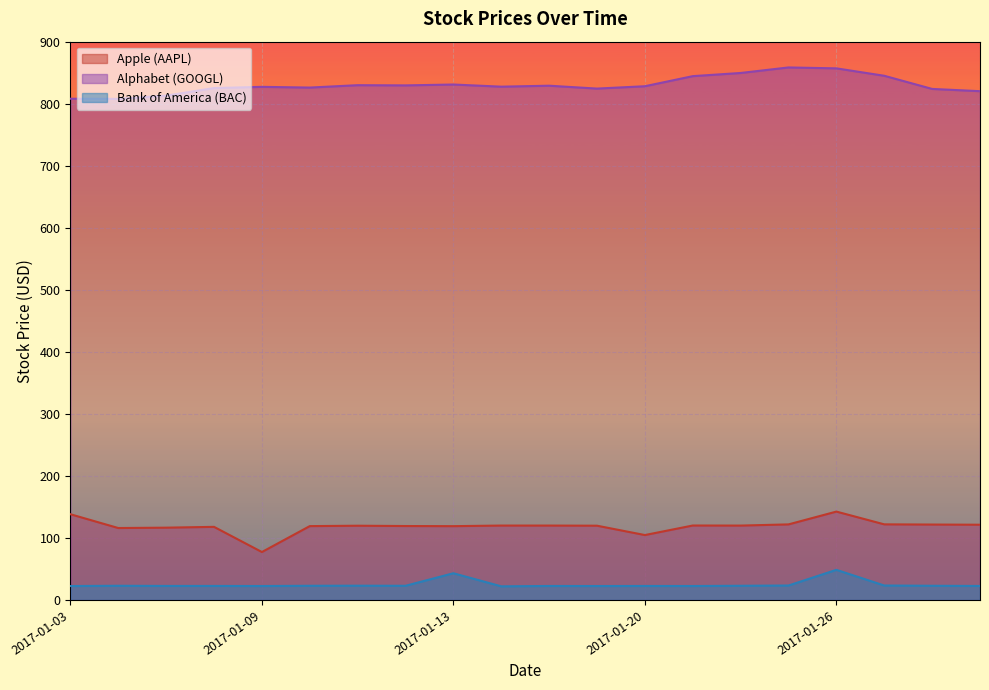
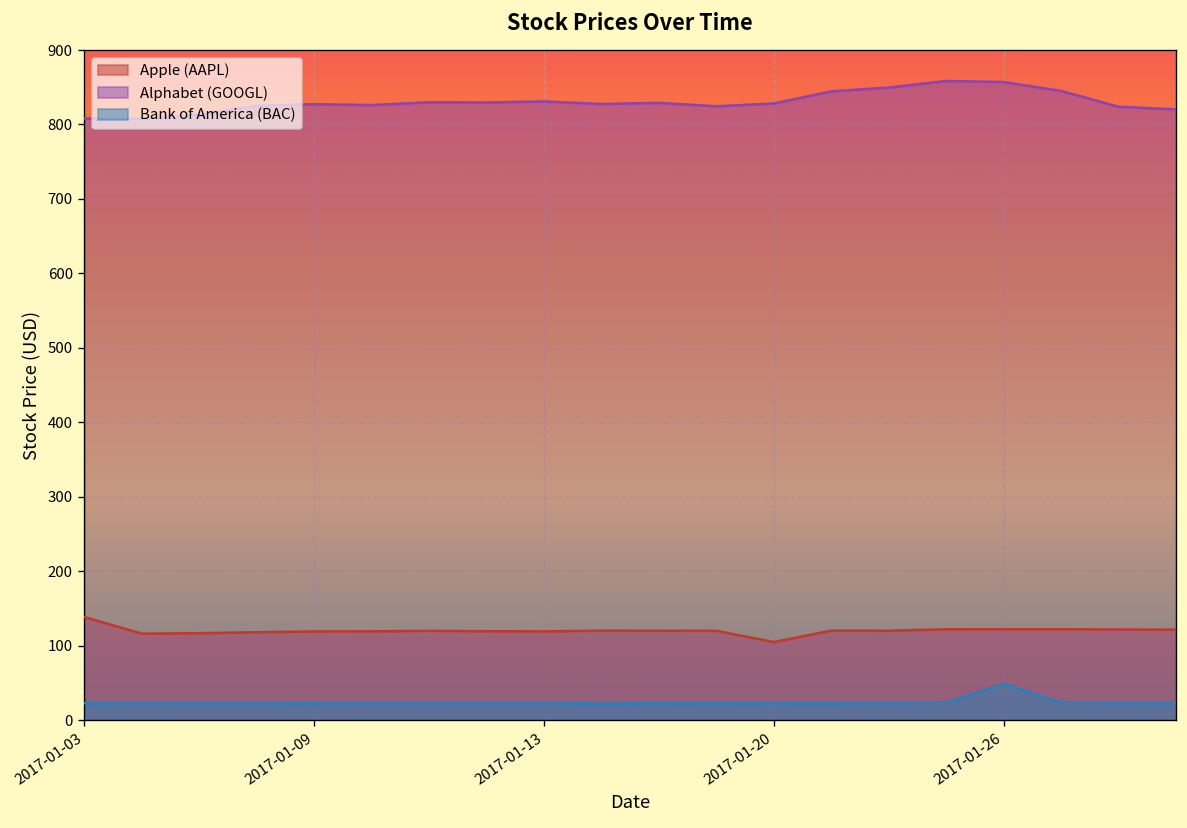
  {
    "Apple (AAPL)": {
      "2017-01-03": 140,
-     "2017-01-09": 80,
+     "2017-01-09": 120,
      "2017-01-13": 120,
      "2017-01-20": 100,
-     "2017-01-26": 140
+     "2017-01-26": 120
    },
    "Alphabet (GOOGL)": {
      "2017-01-03": 810,
      "2017-01-09": 830,
      "2017-01-13": 830,
      "2017-01-20": 830,
      "2017-01-26": 860
    },
    "Bank of America (BAC)": {
      "2017-01-03": 20,
      "2017-01-09": 20,
-     "2017-01-13": 40,
+     "2017-01-13": 20,
      "2017-01-20": 20,
      "2017-01-26": 50
    }
  }
